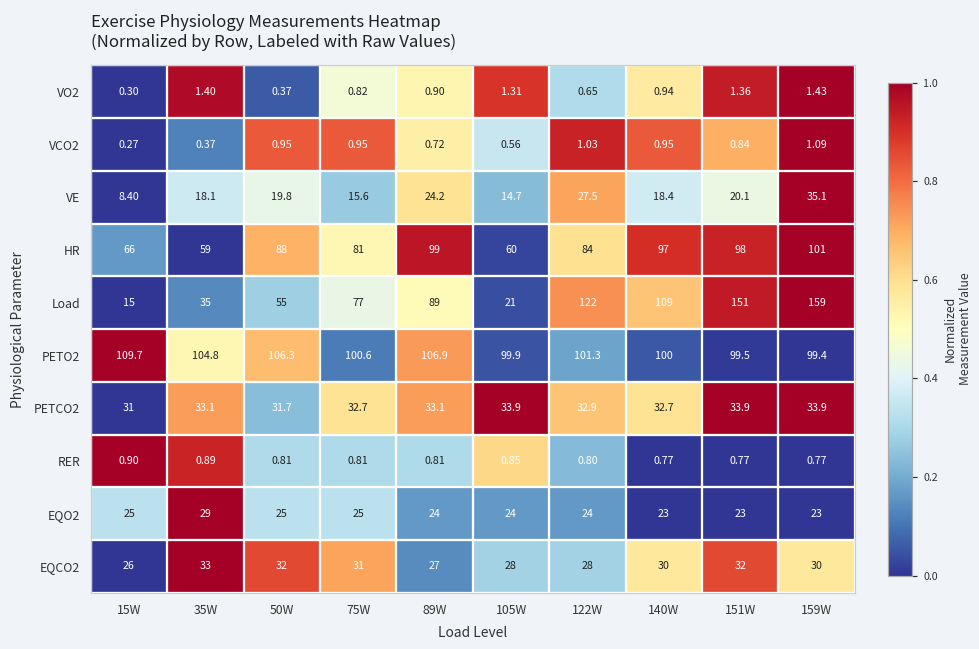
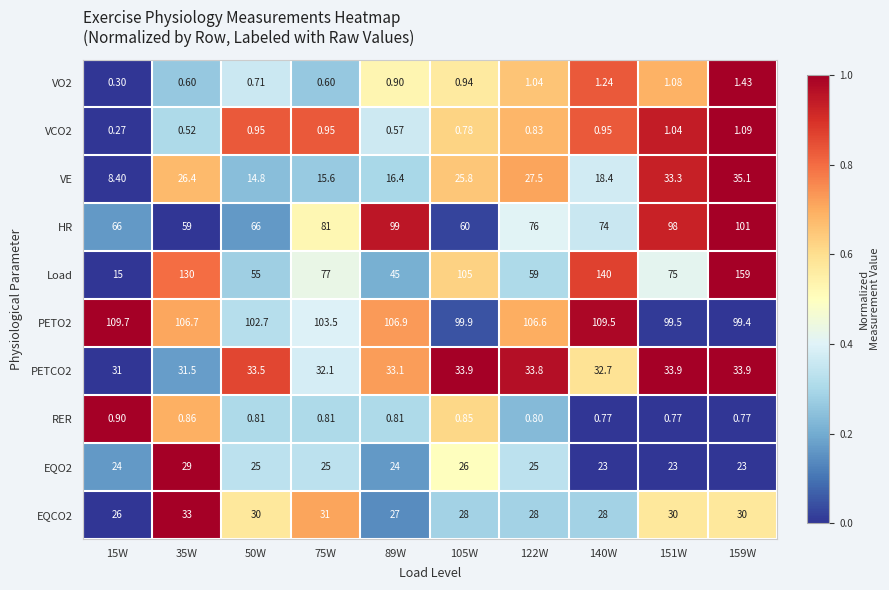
  {
    "VO2": {
      "15W": 0.30,
-     "35W": 1.40,
-     "50W": 0.37,
-     "75W": 0.82,
+     "35W": 0.60,
+     "50W": 0.71,
+     "75W": 0.60,
      "89W": 0.90,
-     "105W": 1.31,
-     "122W": 0.65,
-     "140W": 0.94,
-     "151W": 1.36,
+     "105W": 0.94,
+     "122W": 1.04,
+     "140W": 1.24,
+     "151W": 1.08,
      "159W": 1.43
    },
    "VCO2": {
      "15W": 0.27,
-     "35W": 0.37,
+     "35W": 0.52,
      "50W": 0.95,
      "75W": 0.95,
-     "89W": 0.72,
-     "105W": 0.56,
-     "122W": 1.03,
+     "89W": 0.57,
+     "105W": 0.78,
+     "122W": 0.83,
      "140W": 0.95,
-     "151W": 0.84,
+     "151W": 1.04,
      "159W": 1.09
    },
    "VE": {
      "15W": 8.40,
-     "35W": 18.1,
-     "50W": 19.8,
+     "35W": 26.4,
+     "50W": 14.8,
      "75W": 15.6,
-     "89W": 24.2,
-     "105W": 14.7,
+     "89W": 16.4,
+     "105W": 25.8,
      "122W": 27.5,
      "140W": 18.4,
-     "151W": 20.1,
+     "151W": 33.3,
      "159W": 35.1
    },
    "HR": {
      "15W": 66,
      "35W": 59,
-     "50W": 88,
+     "50W": 66,
      "75W": 81,
      "89W": 99,
      "105W": 60,
-     "122W": 84,
-     "140W": 97,
+     "122W": 76,
+     "140W": 74,
      "151W": 98,
      "159W": 101
    },
    "Load": {
      "15W": 15,
-     "35W": 35,
+     "35W": 130,
      "50W": 55,
      "75W": 77,
-     "89W": 89,
-     "105W": 21,
-     "122W": 122,
-     "140W": 109,
-     "151W": 151,
+     "89W": 45,
+     "105W": 105,
+     "122W": 59,
+     "140W": 140,
+     "151W": 75,
      "159W": 159
    },
    "PETO2": {
      "15W": 109.7,
-     "35W": 104.8,
-     "50W": 106.3,
-     "75W": 100.6,
+     "35W": 106.7,
+     "50W": 102.7,
+     "75W": 103.5,
      "89W": 106.9,
      "105W": 99.9,
-     "122W": 101.3,
-     "140W": 100,
+     "122W": 106.6,
+     "140W": 109.5,
      "151W": 99.5,
      "159W": 99.4
    },
    "PETCO2": {
      "15W": 31,
-     "35W": 33.1,
-     "50W": 31.7,
-     "75W": 32.7,
+     "35W": 31.5,
+     "50W": 33.5,
+     "75W": 32.1,
      "89W": 33.1,
      "105W": 33.9,
-     "122W": 32.9,
+     "122W": 33.8,
      "140W": 32.7,
      "151W": 33.9,
      "159W": 33.9
    },
    "RER": {
      "15W": 0.90,
-     "35W": 0.89,
+     "35W": 0.86,
      "50W": 0.81,
      "75W": 0.81,
      "89W": 0.81,
      "105W": 0.85,
      "122W": 0.80,
      "140W": 0.77,
      "151W": 0.77,
      "159W": 0.77
    },
    "EQO2": {
-     "15W": 25,
+     "15W": 24,
      "35W": 29,
      "50W": 25,
      "75W": 25,
      "89W": 24,
-     "105W": 24,
-     "122W": 24,
+     "105W": 26,
+     "122W": 25,
      "140W": 23,
      "151W": 23,
      "159W": 23
    },
    "EQCO2": {
      "15W": 26,
      "35W": 33,
-     "50W": 32,
+     "50W": 30,
      "75W": 31,
      "89W": 27,
      "105W": 28,
      "122W": 28,
-     "140W": 30,
-     "151W": 32,
+     "140W": 28,
+     "151W": 30,
      "159W": 30
    }
  }
